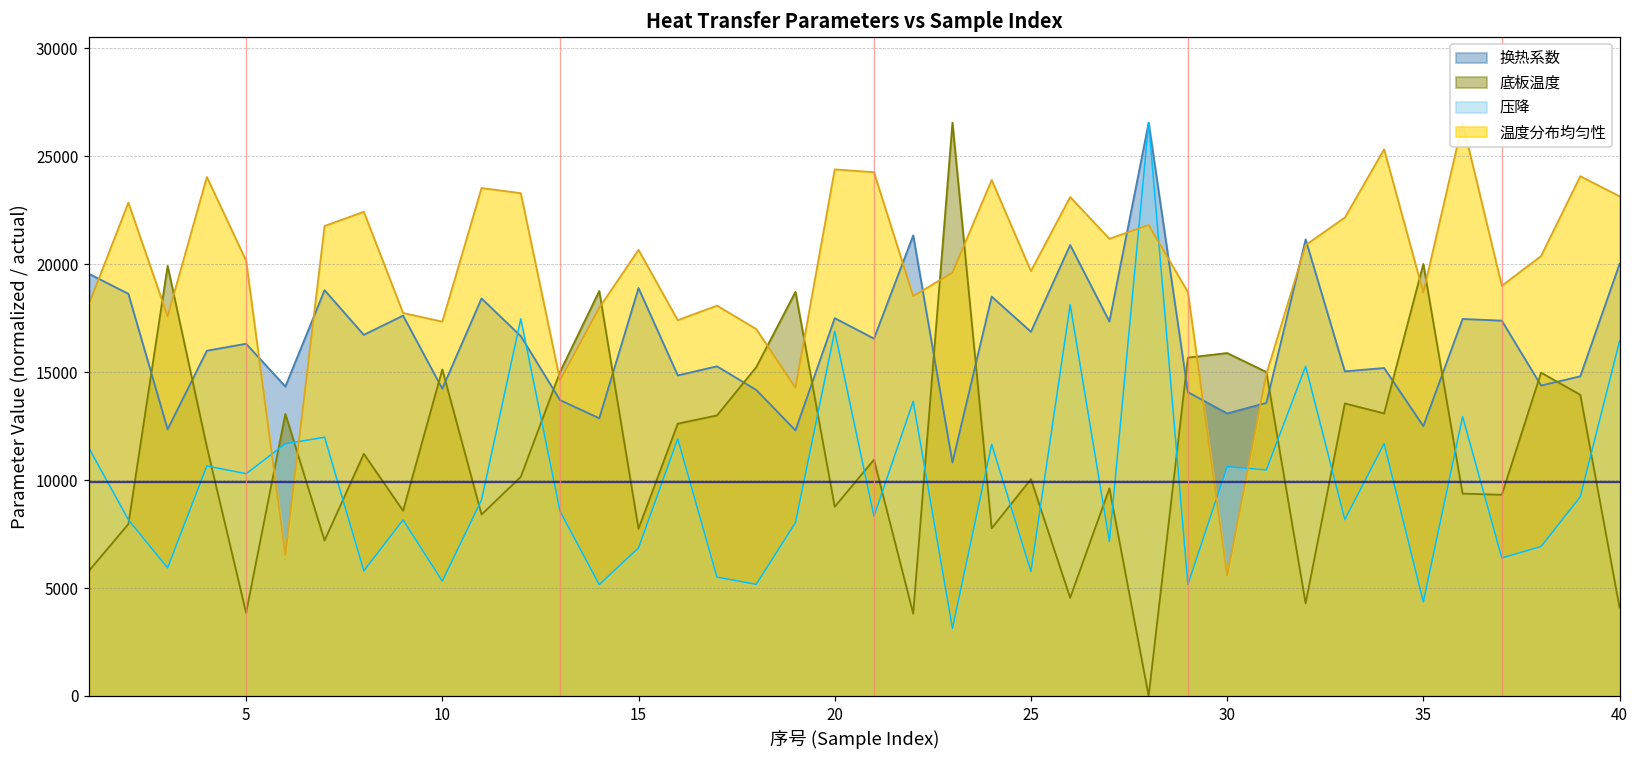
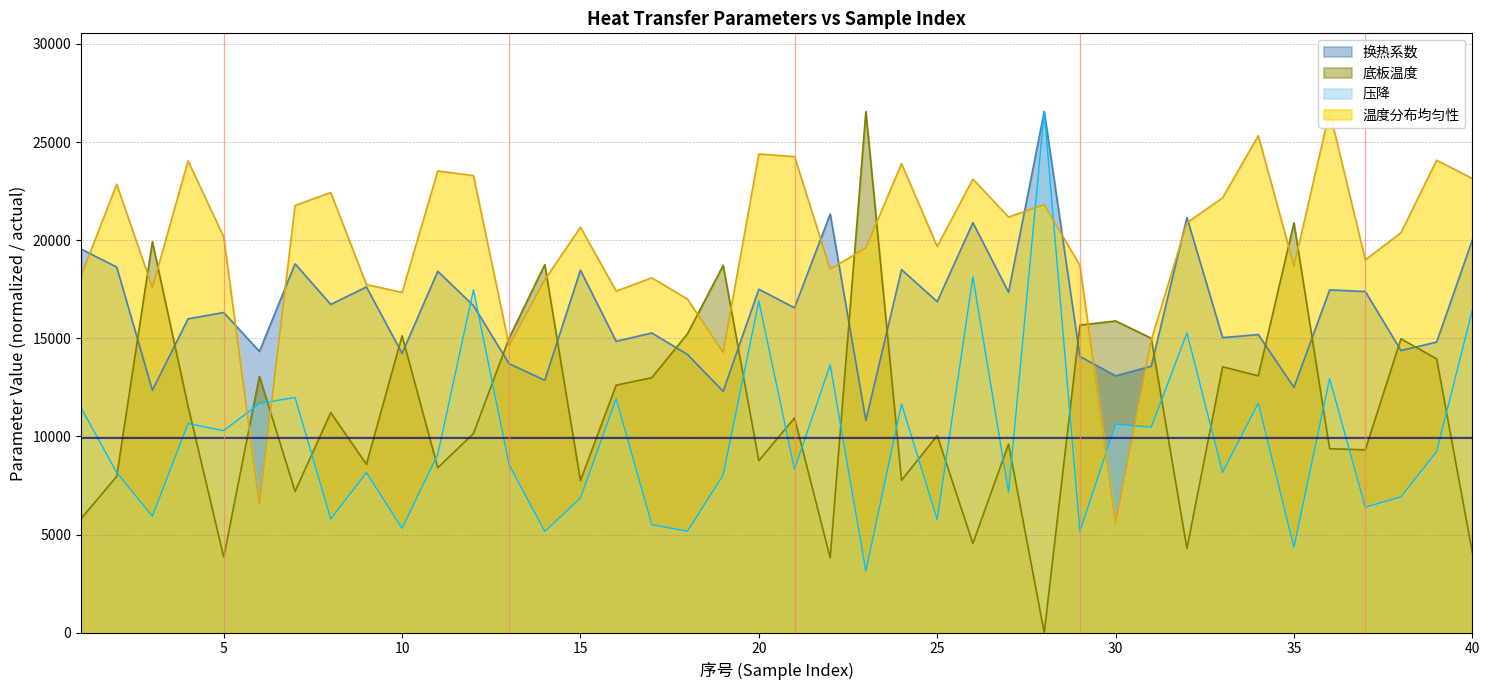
  {
    "换热系数": {
      "5": 16300,
      "10": 14200,
-     "15": 18900,
+     "15": 18500,
      "20": 17500,
      "25": 16900,
      "30": 13100,
      "35": 12500,
      "40": 20000
    },
    "底板温度": {
      "5": 3800,
      "10": 15100,
      "15": 7700,
      "20": 8800,
      "25": 10000,
      "30": 15900,
-     "35": 20000,
+     "35": 20900,
      "40": 4100
    },
    "压降": {
      "5": 10300,
      "10": 5300,
      "15": 6900,
      "20": 16900,
      "25": 5800,
      "30": 10600,
      "35": 4400,
      "40": 16400
    },
    "温度分布均匀性": {
      "5": 20200,
      "10": 17300,
      "15": 20700,
      "20": 24400,
      "25": 19700,
      "30": 5600,
      "35": 18700,
      "40": 23100
    }
  }
